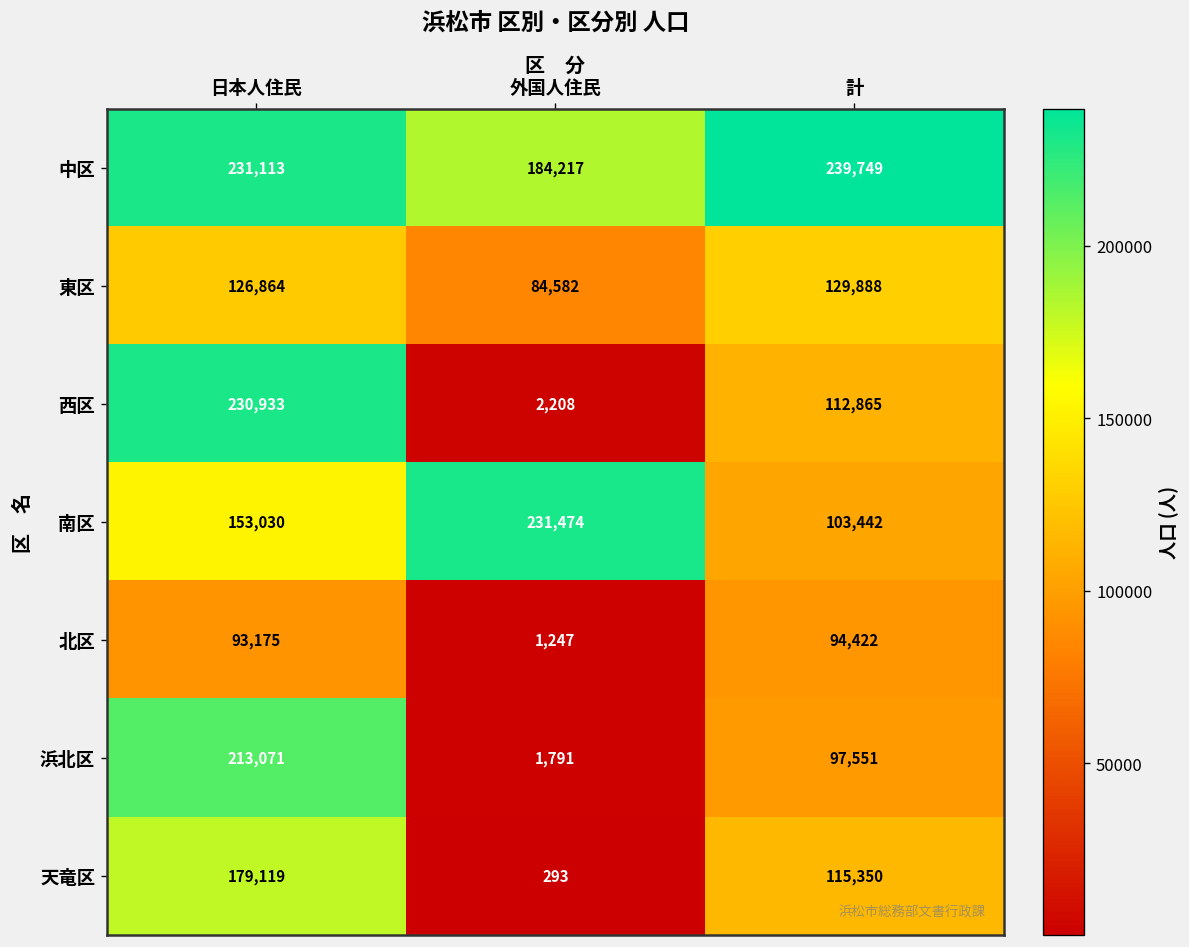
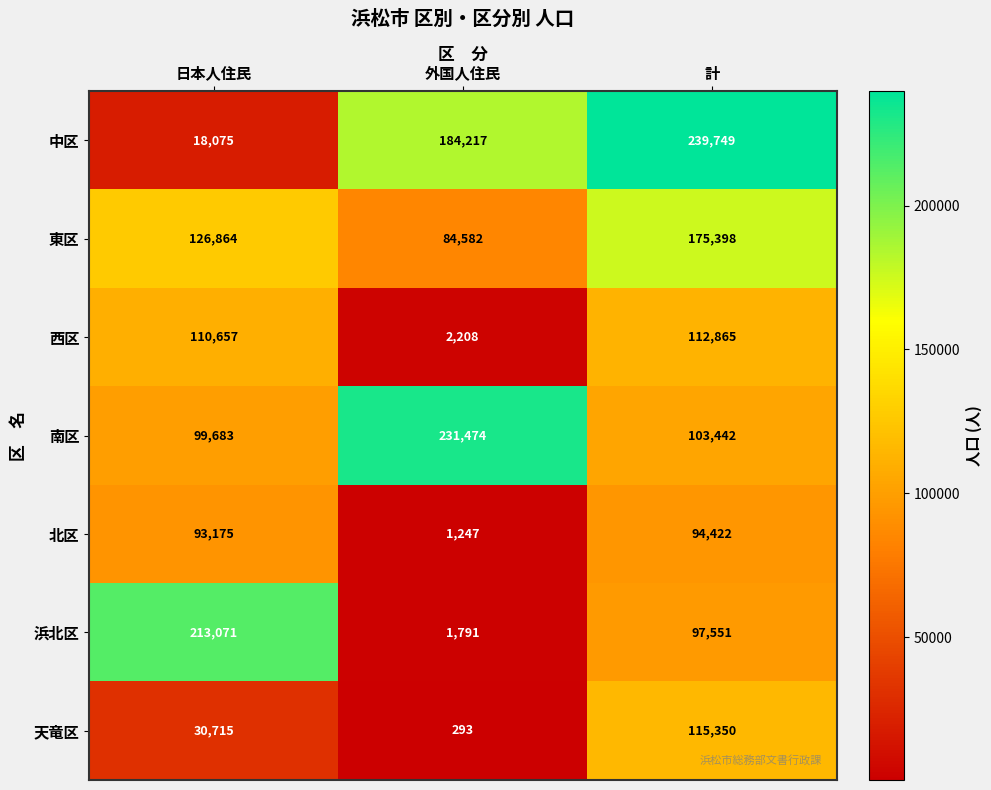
  {
    "中区": {
-     "日本人住民": "231,113",
+     "日本人住民": "18,075",
      "外国人住民": "184,217",
      "計": "239,749"
    },
    "東区": {
      "日本人住民": "126,864",
      "外国人住民": "84,582",
-     "計": "129,888"
+     "計": "175,398"
    },
    "西区": {
-     "日本人住民": "230,933",
+     "日本人住民": "110,657",
      "外国人住民": "2,208",
      "計": "112,865"
    },
    "南区": {
-     "日本人住民": "153,030",
+     "日本人住民": "99,683",
      "外国人住民": "231,474",
      "計": "103,442"
    },
    "北区": {
      "日本人住民": "93,175",
      "外国人住民": "1,247",
      "計": "94,422"
    },
    "浜北区": {
      "日本人住民": "213,071",
      "外国人住民": "1,791",
      "計": "97,551"
    },
    "天竜区": {
-     "日本人住民": "179,119",
+     "日本人住民": "30,715",
      "外国人住民": "293"
    }
  }
